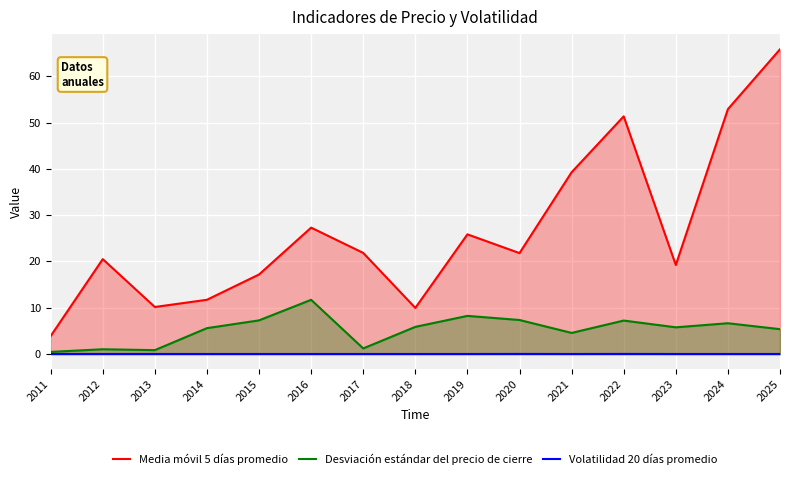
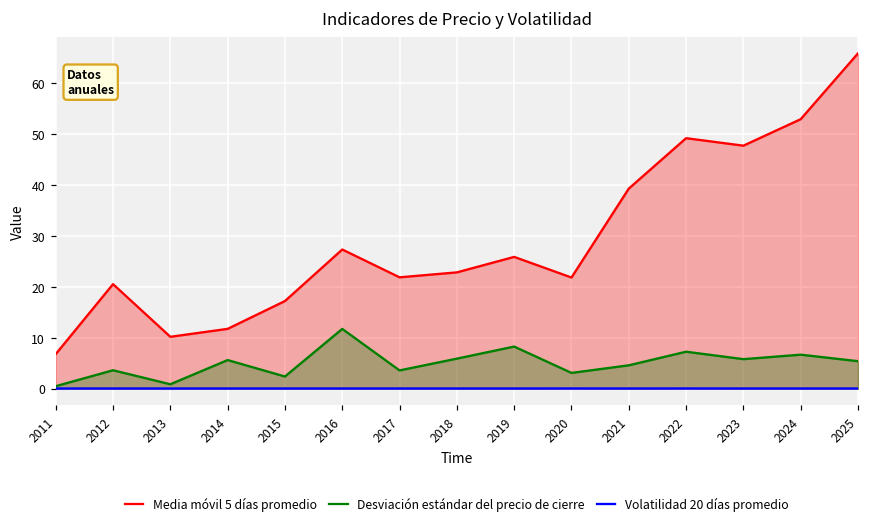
  {
    "Media móvil 5 días promedio": {
-     "2011": 4,
+     "2011": 7,
      "2012": 21,
      "2013": 10,
      "2014": 12,
      "2015": 17,
      "2016": 27,
      "2017": 22,
-     "2018": 10,
+     "2018": 23,
      "2019": 26,
      "2020": 22,
      "2021": 39,
-     "2022": 51,
-     "2023": 19,
+     "2022": 49,
+     "2023": 48,
      "2024": 53,
      "2025": 66
    },
    "Desviación estándar del precio de cierre": {
-     "2012": 1,
+     "2012": 4,
      "2013": 1,
      "2014": 6,
-     "2015": 7,
+     "2015": 2,
      "2016": 12,
-     "2017": 1,
+     "2017": 4,
      "2018": 6,
      "2019": 8,
-     "2020": 7,
+     "2020": 3,
      "2021": 5,
      "2022": 7,
      "2023": 6,
      "2024": 7,
      "2025": 5
    },
    "Volatilidad 20 días promedio": {
      "2012": 0,
      "2013": 0,
      "2014": 0,
      "2015": 0,
      "2016": 0,
      "2017": 0,
      "2018": 0,
      "2019": 0,
      "2020": 0,
      "2021": 0,
      "2022": 0,
      "2023": 0,
      "2024": 0,
      "2025": 0
    }
  }
